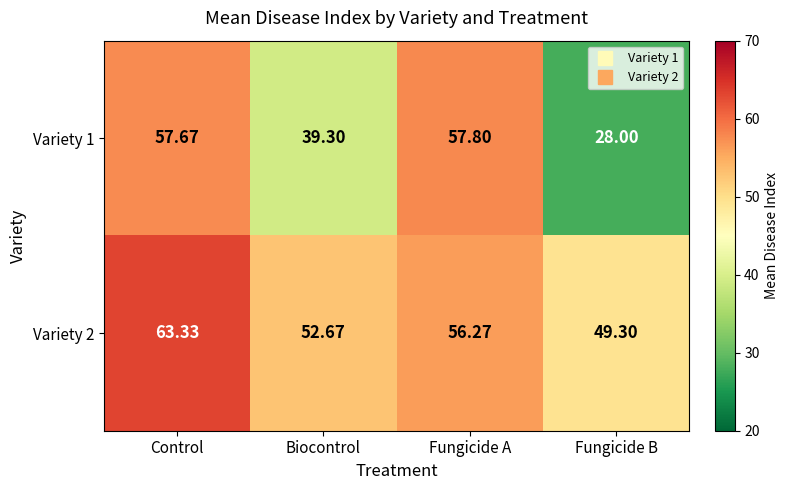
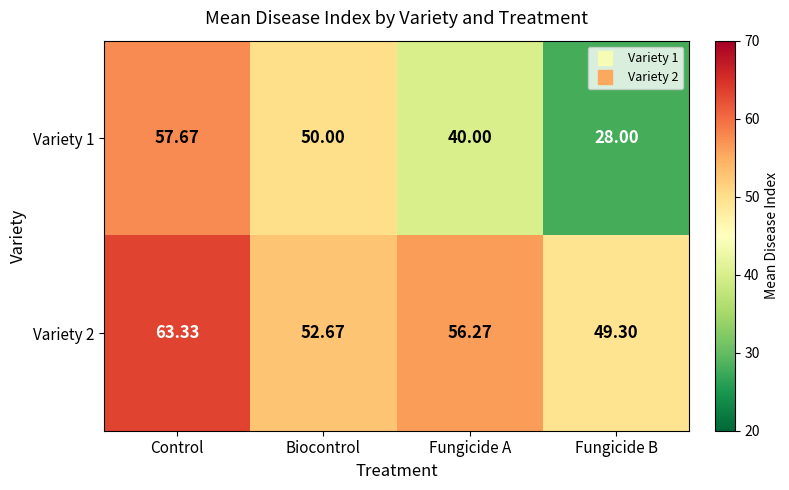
  {
    "Variety 1": {
      "Control": 57.67,
-     "Biocontrol": 39.30,
-     "Fungicide A": 57.80,
+     "Biocontrol": 50.00,
+     "Fungicide A": 40.00,
      "Fungicide B": 28.00
    },
    "Variety 2": {
      "Control": 63.33,
      "Biocontrol": 52.67,
      "Fungicide A": 56.27,
      "Fungicide B": 49.30
    }
  }
